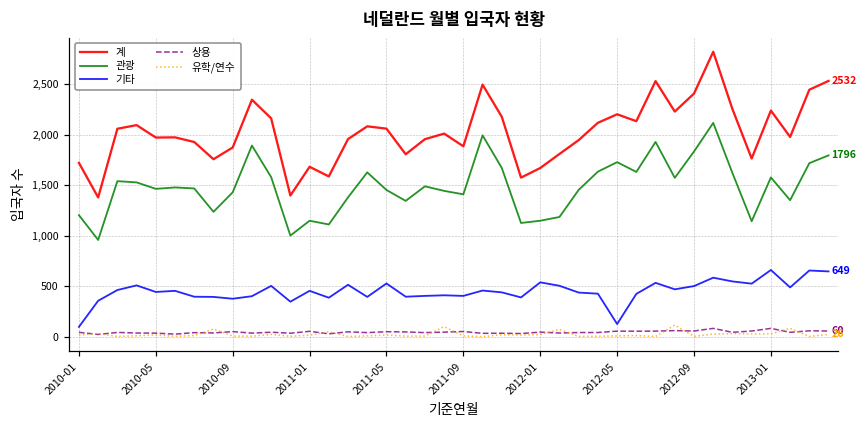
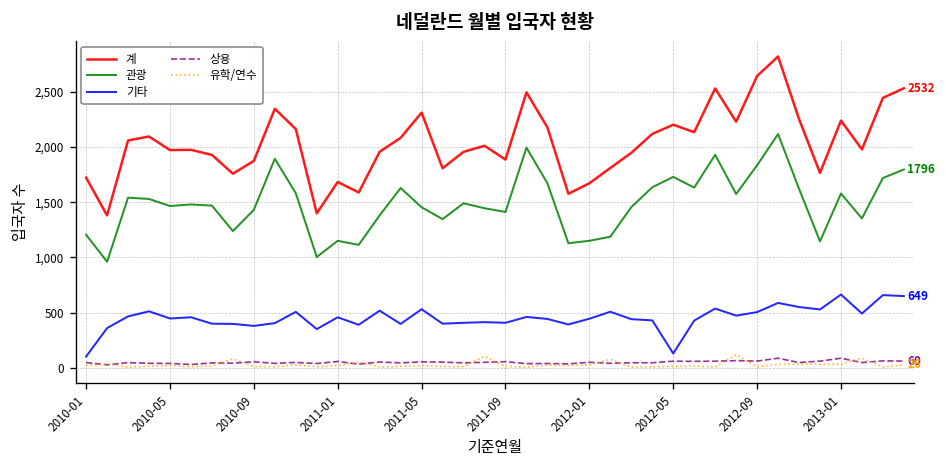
  {
    "계": {
      "2010-01": "1,700",
      "2010-05": "2,000",
      "2010-09": "1,900",
      "2011-01": "1,700",
-     "2011-05": "2,100",
+     "2011-05": "2,300",
      "2011-09": "1,900",
      "2012-01": "1,700",
      "2012-05": "2,200",
-     "2012-09": "2,400",
+     "2012-09": "2,600",
      "2013-01": "2,200"
    },
    "관광": {
      "2010-01": "1,200",
      "2010-05": "1,500",
      "2010-09": "1,400",
      "2011-01": "1,200",
      "2011-05": "1,500",
      "2011-09": "1,400",
      "2012-01": "1,200",
      "2012-05": "1,700",
      "2012-09": "1,800",
      "2013-01": "1,600"
    },
    "기타": {
      "2010-01": "100",
      "2010-05": "400",
      "2010-09": "400",
      "2011-01": "500",
      "2011-05": "500",
      "2011-09": "400",
-     "2012-01": "500",
+     "2012-01": "400",
      "2012-05": "100",
      "2012-09": "500",
      "2013-01": "700"
    },
    "상용": {
      "2010-09": "100",
      "2011-01": "100",
      "2011-05": "100",
      "2011-09": "100",
      "2012-05": "100",
      "2012-09": "100",
      "2013-01": "100"
    },
    "유학/연수": {
      "2010-09": "0",
      "2011-01": "0",
      "2011-05": "0",
      "2011-09": "0",
      "2012-05": "0",
      "2012-09": "0",
      "2013-01": "0"
    }
  }
